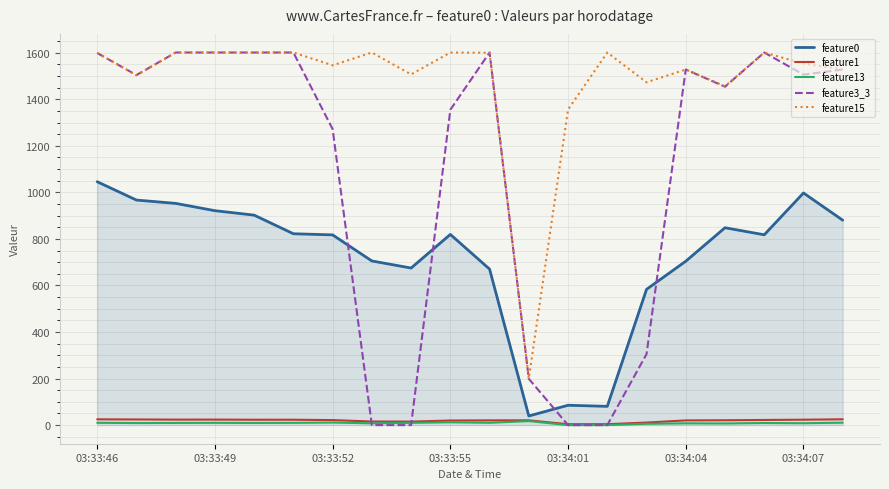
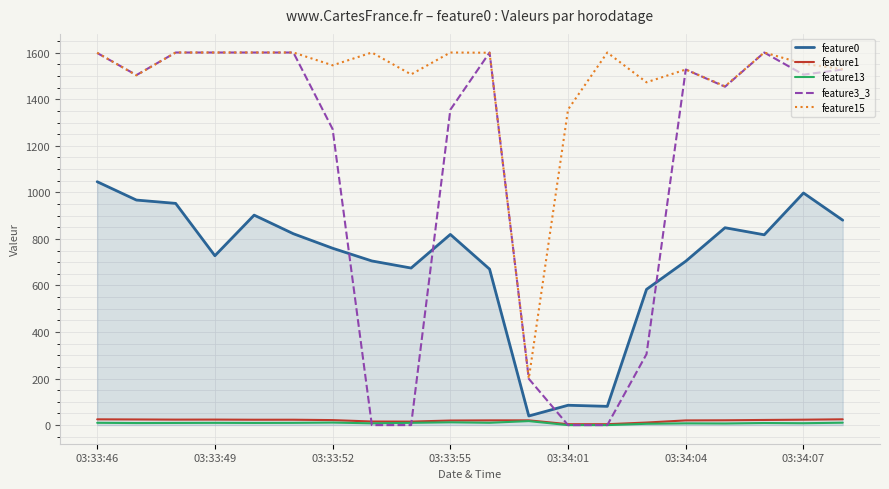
  {
    "feature0": {
      "03:33:46": 1050,
-     "03:33:49": 920,
-     "03:33:52": 820,
+     "03:33:49": 730,
+     "03:33:52": 760,
      "03:33:55": 820,
      "03:34:01": 90,
      "03:34:04": 700,
      "03:34:07": 1000
    },
    "feature1": {
      "03:33:46": 20,
      "03:33:49": 20,
      "03:34:04": 20,
      "03:34:07": 20
    },
    "feature13": {
      "03:33:46": 10,
      "03:33:49": 10,
      "03:34:04": 10,
      "03:34:07": 10
    },
    "feature3_3": {
      "03:33:52": 1270,
      "03:33:55": 1360
    },
    "feature15": {
      "03:33:52": 1550,
      "03:33:55": 1600,
      "03:34:01": 1360
    }
  }
